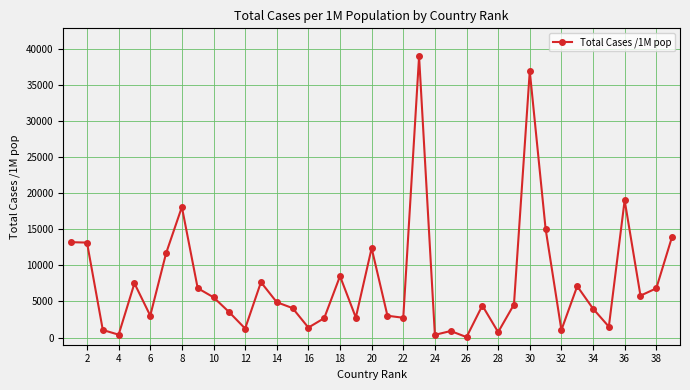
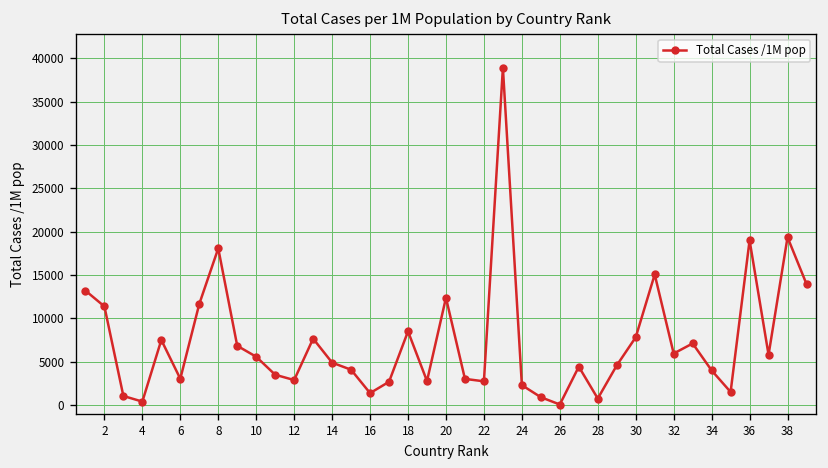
  {
-   "2": 13000,
+   "2": 11000,
    "4": 0,
    "6": 3000,
    "8": 18000,
    "10": 6000,
-   "12": 1000,
+   "12": 3000,
    "14": 5000,
    "16": 1000,
    "18": 9000,
    "20": 12000,
    "22": 3000,
-   "24": 0,
+   "24": 2000,
    "26": 0,
    "28": 1000,
-   "30": 37000,
-   "32": 1000,
+   "30": 8000,
+   "32": 6000,
    "34": 4000,
    "36": 19000,
-   "38": 7000
+   "38": 19000
  }
